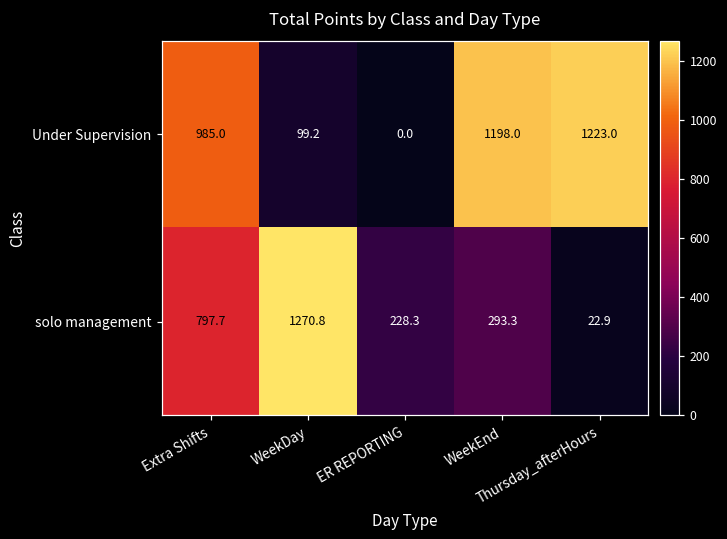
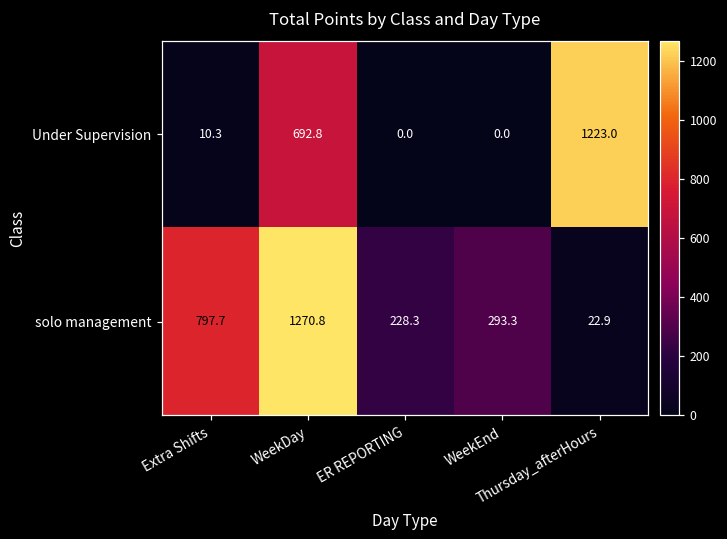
  {
    "Under Supervision": {
-     "Extra Shifts": 985.0,
-     "WeekDay": 99.2,
+     "Extra Shifts": 10.3,
+     "WeekDay": 692.8,
      "ER REPORTING": 0.0,
-     "WeekEnd": 1198.0,
+     "WeekEnd": 0.0,
      "Thursday_afterHours": 1223.0
    },
    "solo management": {
      "Extra Shifts": 797.7,
      "WeekDay": 1270.8,
      "ER REPORTING": 228.3,
      "WeekEnd": 293.3,
      "Thursday_afterHours": 22.9
    }
  }
